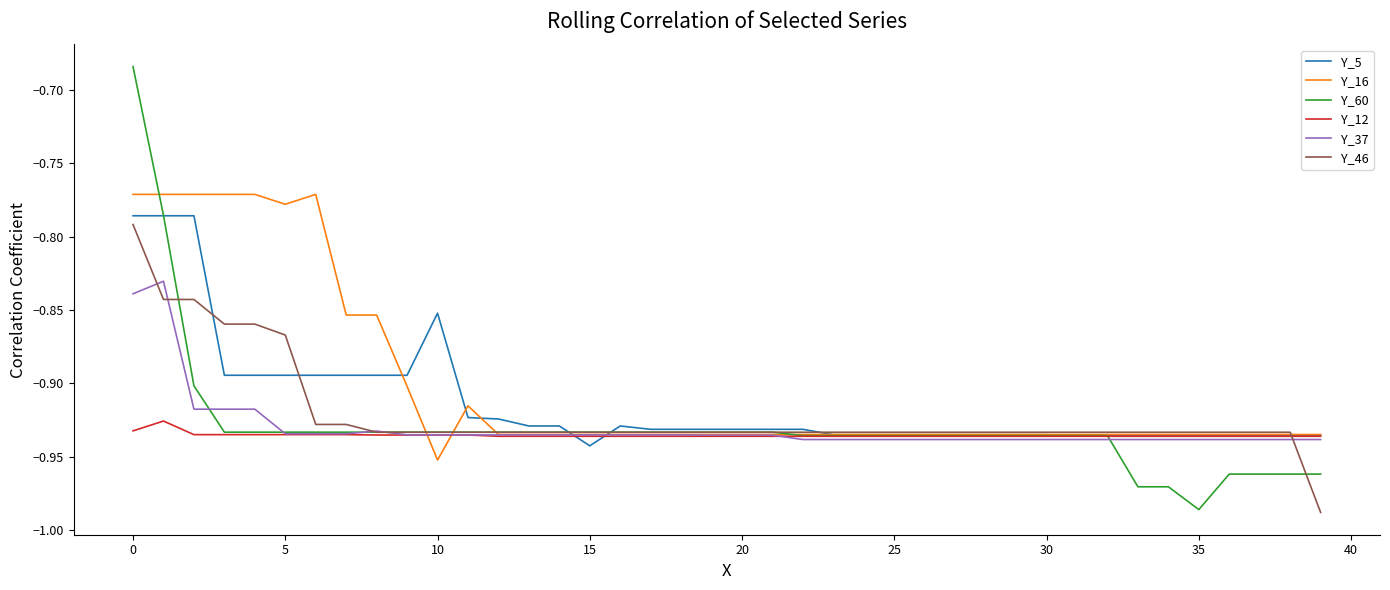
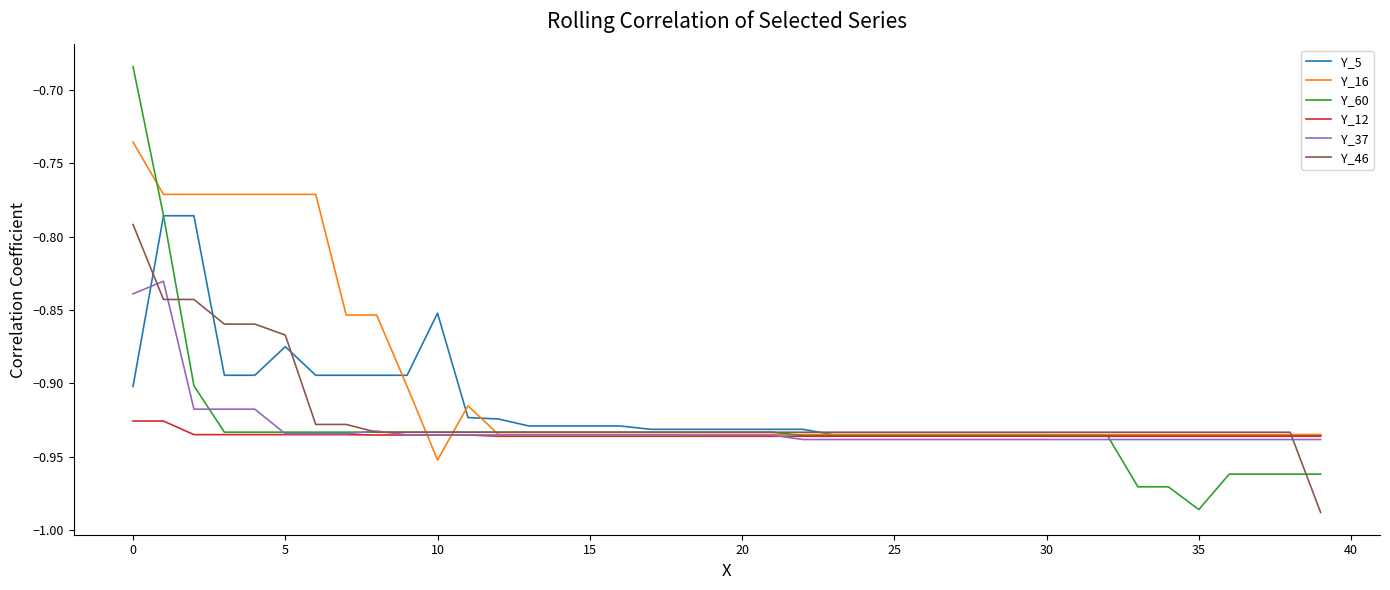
  {
    "Y_5": {
-     "0": -0.786,
-     "5": -0.895,
+     "0": -0.902,
+     "5": -0.875,
      "10": -0.852,
-     "15": -0.943,
+     "15": -0.929,
      "20": -0.931
    },
    "Y_16": {
-     "0": -0.771,
-     "5": -0.778,
+     "0": -0.736,
+     "5": -0.771,
      "10": -0.952
    },
    "Y_60": {
      "0": -0.684,
      "35": -0.986
    },
    "Y_12": {
-     "0": -0.932
+     "0": -0.926
    },
    "Y_37": {
      "0": -0.839,
      "25": -0.938,
      "30": -0.938,
      "35": -0.938
    },
    "Y_46": {
      "0": -0.792,
      "5": -0.867
    }
  }
